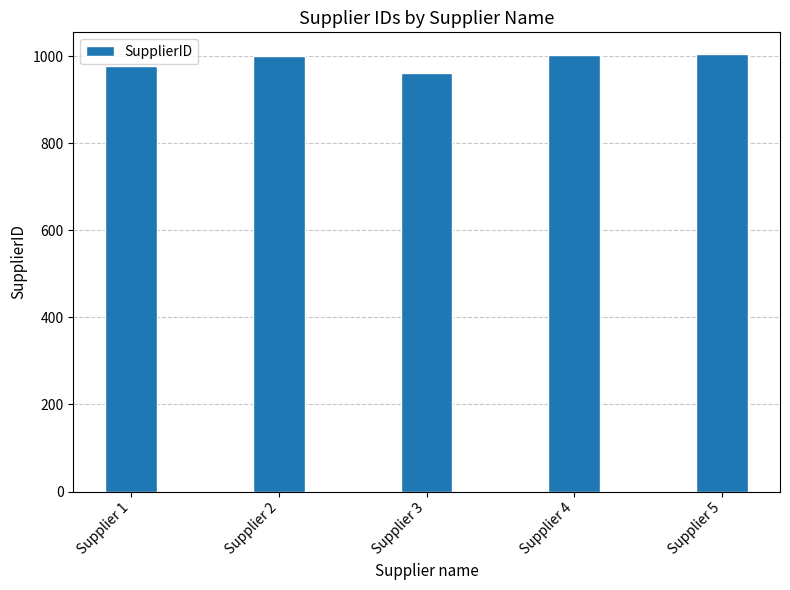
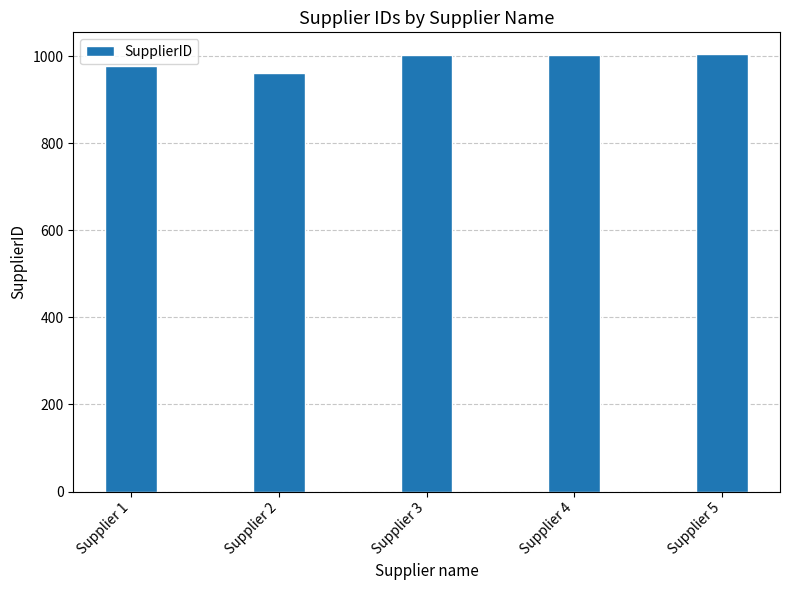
  {
    "Supplier 1": 980,
-   "Supplier 2": 1000,
-   "Supplier 3": 960,
+   "Supplier 2": 960,
+   "Supplier 3": 1000,
    "Supplier 4": 1000,
    "Supplier 5": 1010
  }
